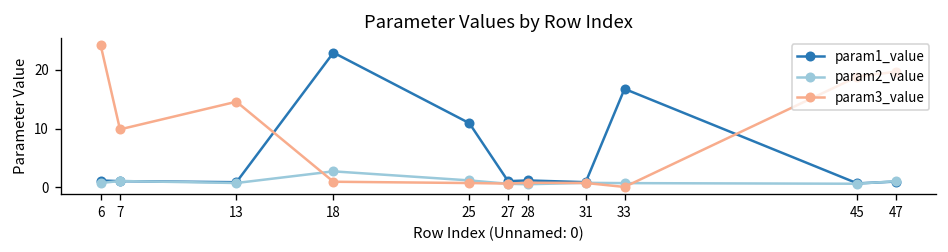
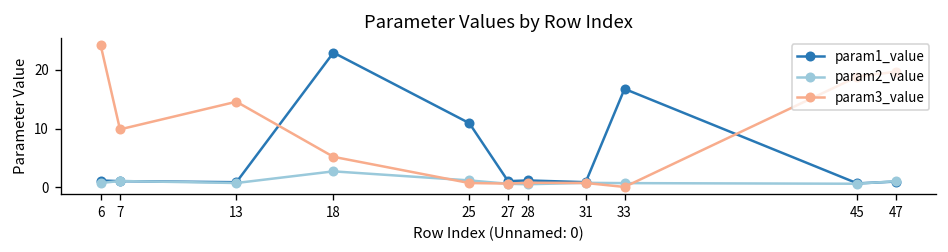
  {
    "param1_value": {
      "18": 23,
      "25": 11,
      "33": 17
    },
    "param2_value": {
      "18": 3,
      "33": 1
    },
    "param3_value": {
      "6": 24,
      "7": 10,
      "13": 15,
-     "18": 1,
+     "18": 5,
      "33": 0
    }
  }
